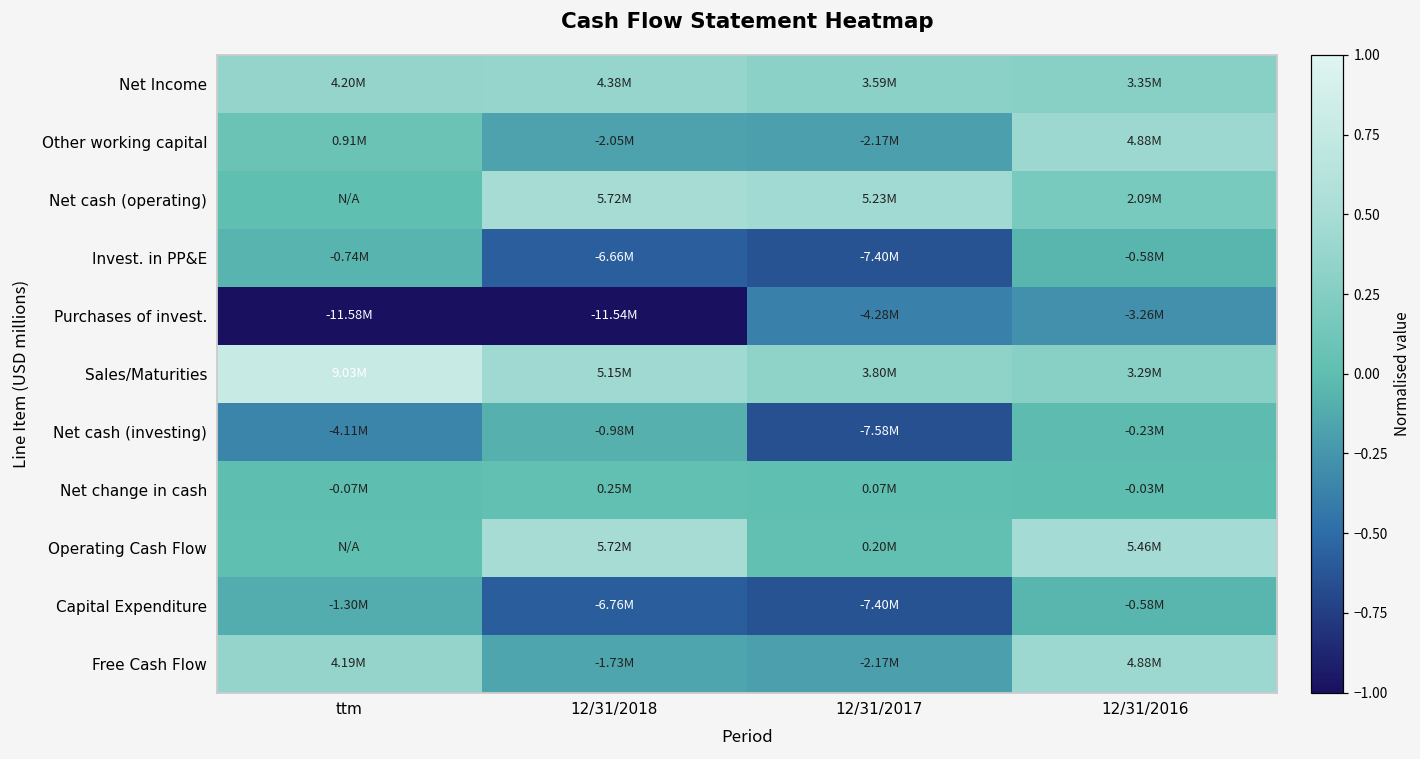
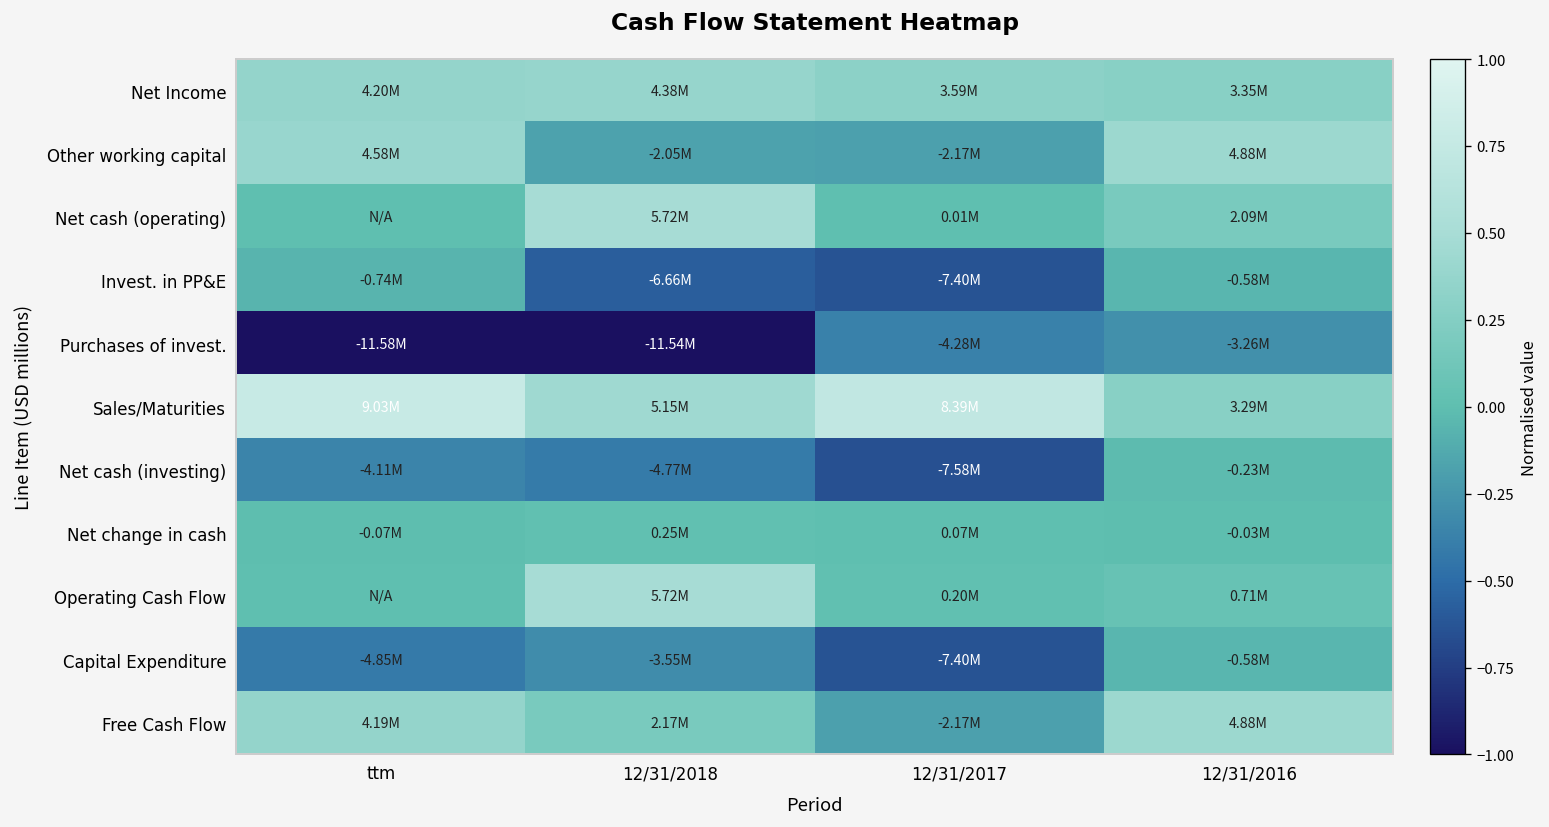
  {
    "Net Income": {
      "ttm": "4.20M",
      "12/31/2018": "4.38M",
      "12/31/2017": "3.59M",
      "12/31/2016": "3.35M"
    },
    "Other working capital": {
-     "ttm": "0.91M",
+     "ttm": "4.58M",
      "12/31/2018": "-2.05M",
      "12/31/2017": "-2.17M",
      "12/31/2016": "4.88M"
    },
    "Net cash (operating)": {
      "12/31/2018": "5.72M",
-     "12/31/2017": "5.23M",
+     "12/31/2017": "0.01M",
      "12/31/2016": "2.09M"
    },
    "Invest. in PP&E": {
      "ttm": "-0.74M",
      "12/31/2018": "-6.66M",
      "12/31/2017": "-7.40M",
      "12/31/2016": "-0.58M"
    },
    "Purchases of invest.": {
      "ttm": "-11.58M",
      "12/31/2018": "-11.54M",
      "12/31/2017": "-4.28M",
      "12/31/2016": "-3.26M"
    },
    "Sales/Maturities": {
      "ttm": "9.03M",
      "12/31/2018": "5.15M",
-     "12/31/2017": "3.80M",
+     "12/31/2017": "8.39M",
      "12/31/2016": "3.29M"
    },
    "Net cash (investing)": {
      "ttm": "-4.11M",
-     "12/31/2018": "-0.98M",
+     "12/31/2018": "-4.77M",
      "12/31/2017": "-7.58M",
      "12/31/2016": "-0.23M"
    },
    "Net change in cash": {
      "ttm": "-0.07M",
      "12/31/2018": "0.25M",
      "12/31/2017": "0.07M",
      "12/31/2016": "-0.03M"
    },
    "Operating Cash Flow": {
      "12/31/2018": "5.72M",
      "12/31/2017": "0.20M",
-     "12/31/2016": "5.46M"
+     "12/31/2016": "0.71M"
    },
    "Capital Expenditure": {
-     "ttm": "-1.30M",
-     "12/31/2018": "-6.76M",
+     "ttm": "-4.85M",
+     "12/31/2018": "-3.55M",
      "12/31/2017": "-7.40M",
      "12/31/2016": "-0.58M"
    },
    "Free Cash Flow": {
      "ttm": "4.19M",
-     "12/31/2018": "-1.73M",
+     "12/31/2018": "2.17M",
      "12/31/2017": "-2.17M",
      "12/31/2016": "4.88M"
    }
  }
